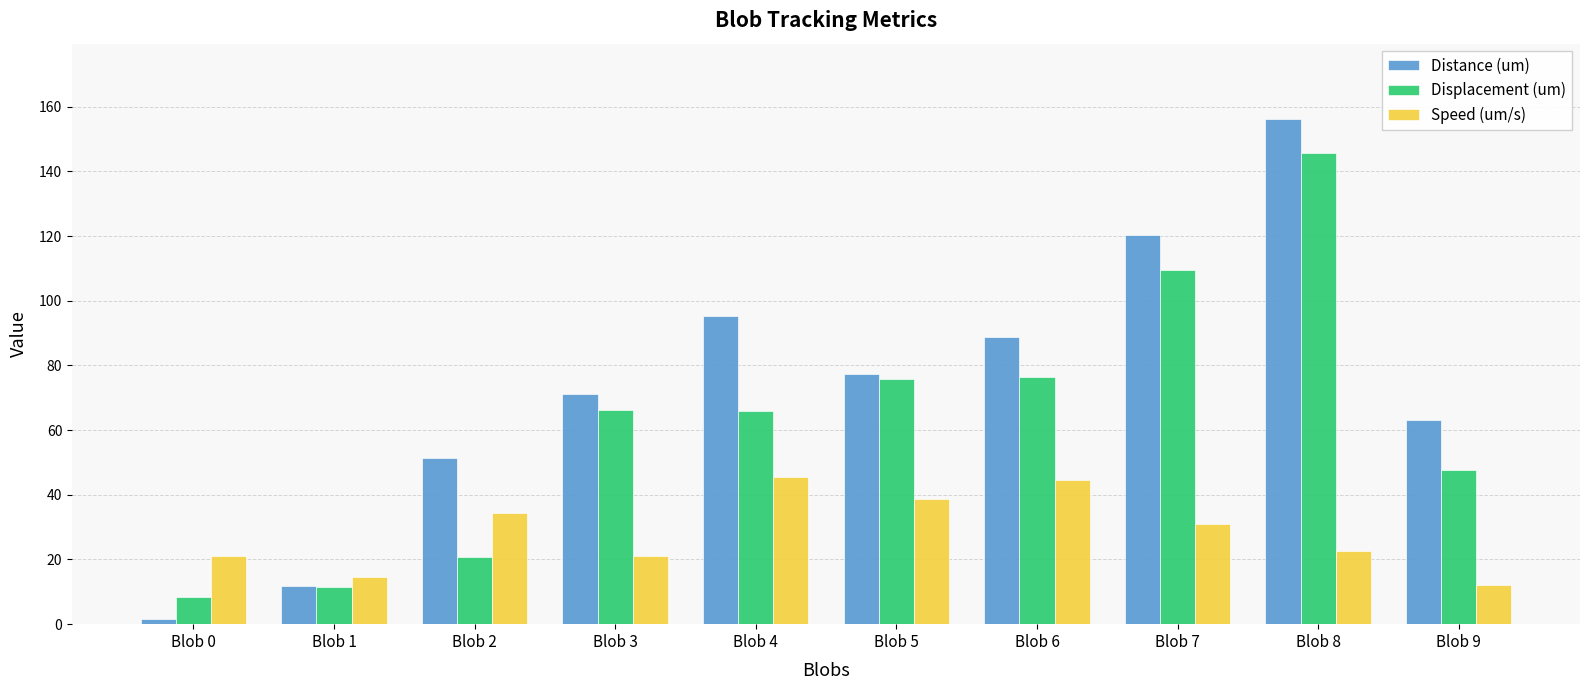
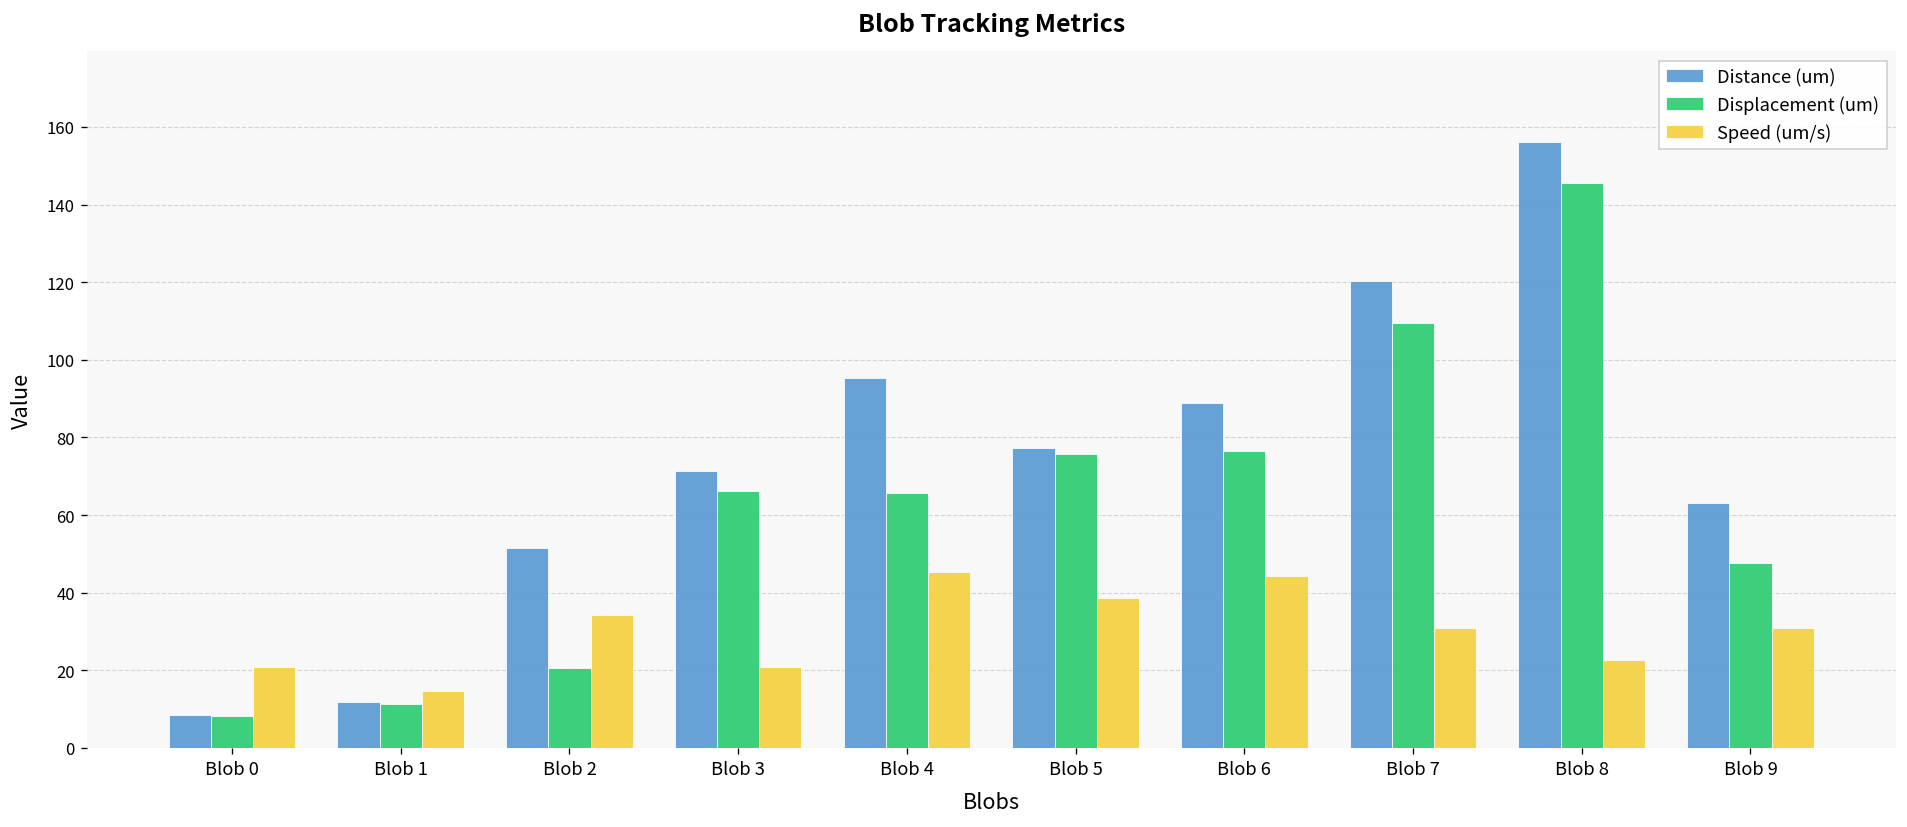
  {
    "Distance (um)": {
-     "Blob 0": 2,
+     "Blob 0": 8,
      "Blob 1": 12,
      "Blob 2": 52,
      "Blob 3": 71,
      "Blob 4": 95,
      "Blob 5": 77,
      "Blob 6": 89,
      "Blob 7": 120,
      "Blob 8": 156,
      "Blob 9": 63
    },
    "Displacement (um)": {
      "Blob 0": 8,
      "Blob 1": 11,
      "Blob 2": 21,
      "Blob 3": 66,
      "Blob 4": 66,
      "Blob 5": 76,
      "Blob 6": 77,
      "Blob 7": 109,
      "Blob 8": 146,
      "Blob 9": 48
    },
    "Speed (um/s)": {
      "Blob 0": 21,
      "Blob 1": 15,
      "Blob 2": 34,
      "Blob 3": 21,
      "Blob 4": 45,
      "Blob 5": 39,
      "Blob 6": 44,
      "Blob 7": 31,
      "Blob 8": 23,
-     "Blob 9": 12
+     "Blob 9": 31
    }
  }
